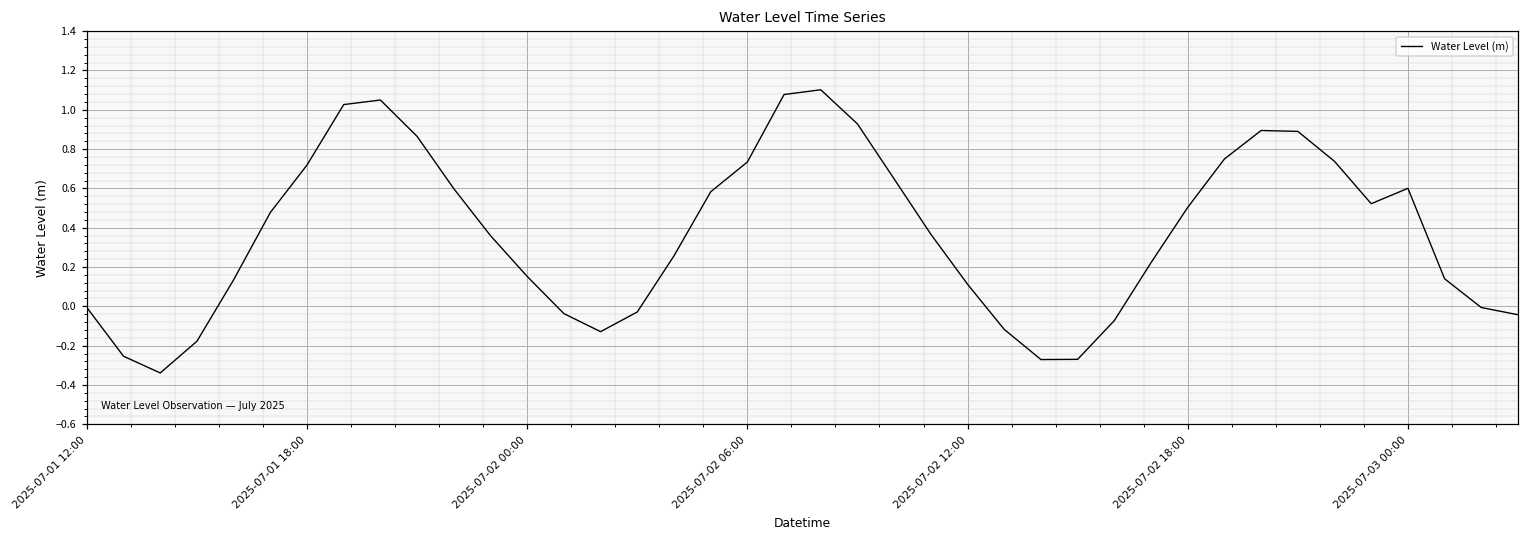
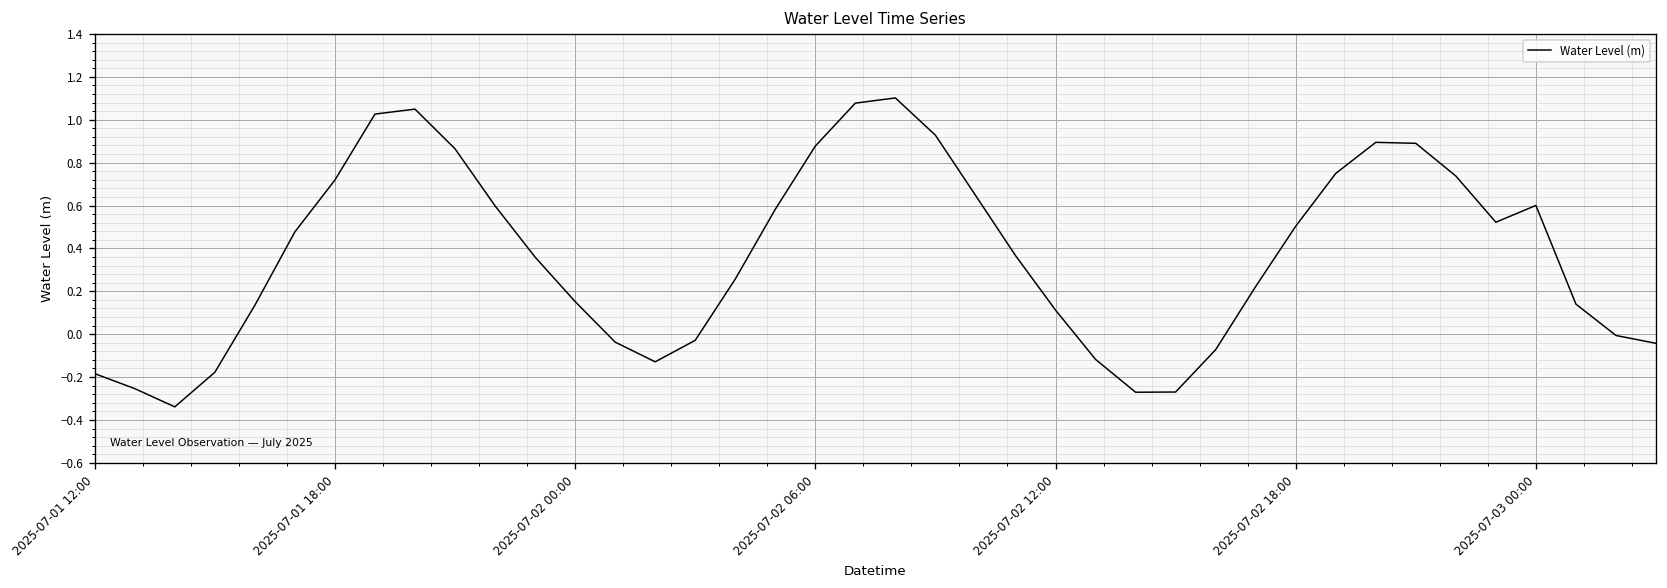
  {
-   "2025-07-01 12:00": -0.01,
+   "2025-07-01 12:00": -0.18,
    "2025-07-01 18:00": 0.72,
    "2025-07-02 00:00": 0.15,
-   "2025-07-02 06:00": 0.73,
+   "2025-07-02 06:00": 0.88,
    "2025-07-02 12:00": 0.11,
    "2025-07-02 18:00": 0.50,
    "2025-07-03 00:00": 0.60
  }
